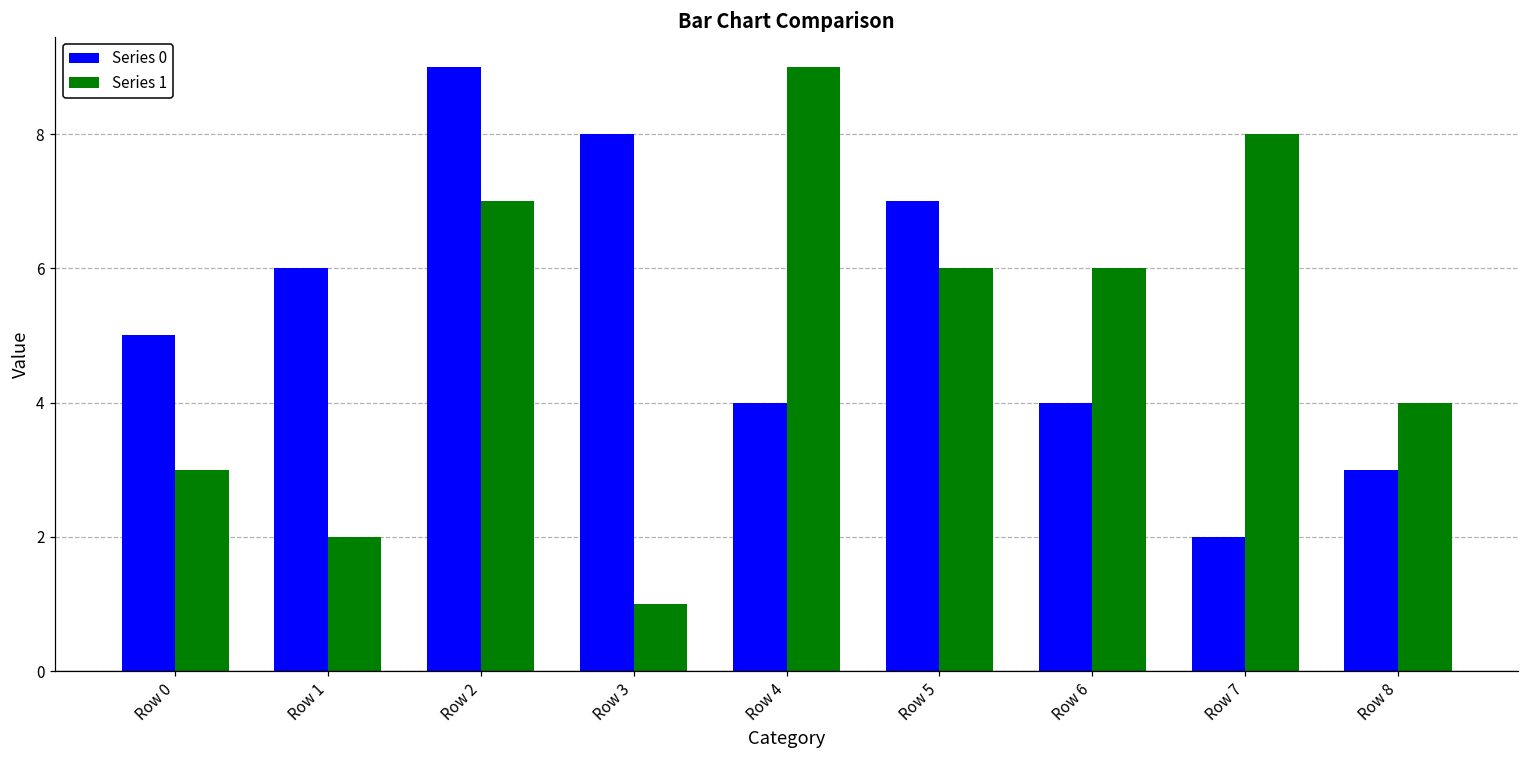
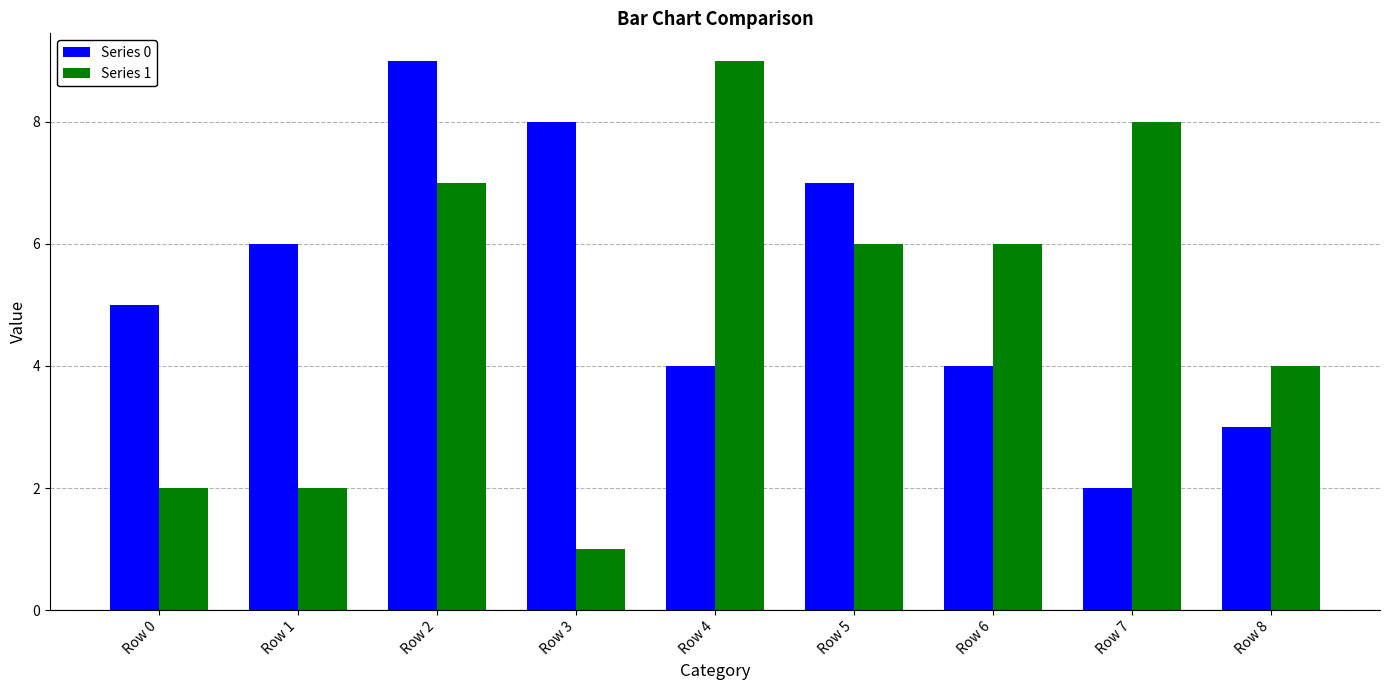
  {
    "Series 0": {
      "Row 0": 5,
      "Row 1": 6,
      "Row 2": 9,
      "Row 3": 8,
      "Row 4": 4,
      "Row 5": 7,
      "Row 6": 4,
      "Row 7": 2,
      "Row 8": 3
    },
    "Series 1": {
-     "Row 0": 3,
+     "Row 0": 2,
      "Row 1": 2,
      "Row 2": 7,
      "Row 3": 1,
      "Row 4": 9,
      "Row 5": 6,
      "Row 6": 6,
      "Row 7": 8,
      "Row 8": 4
    }
  }
